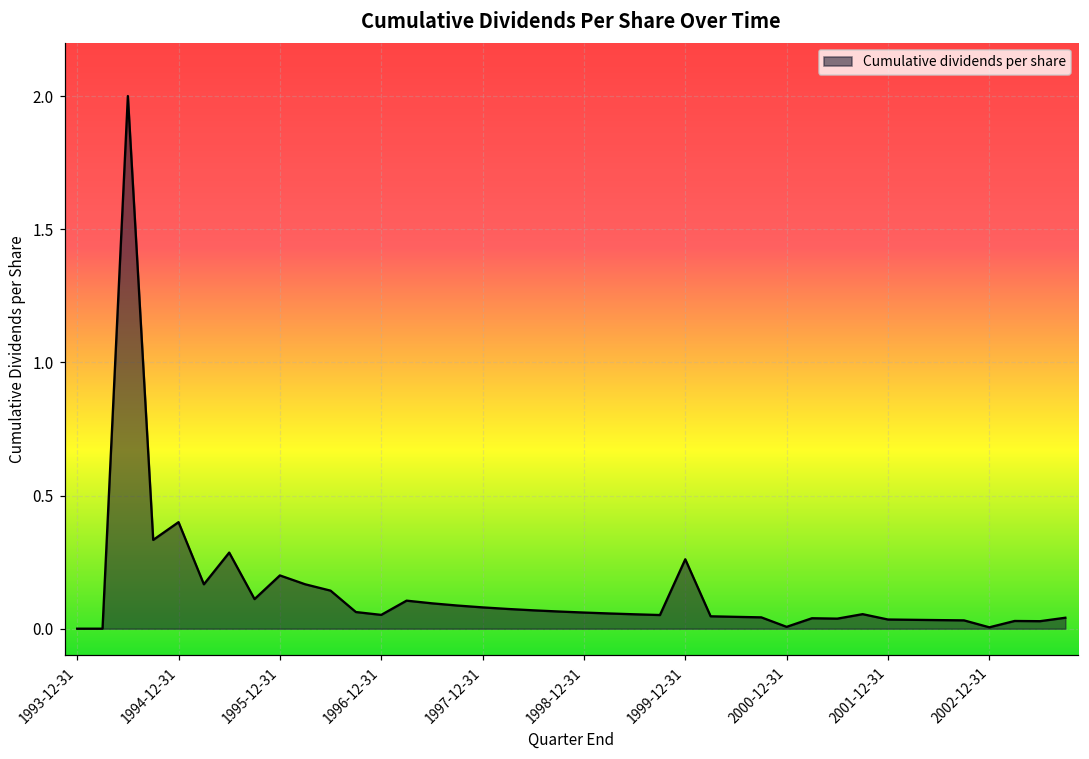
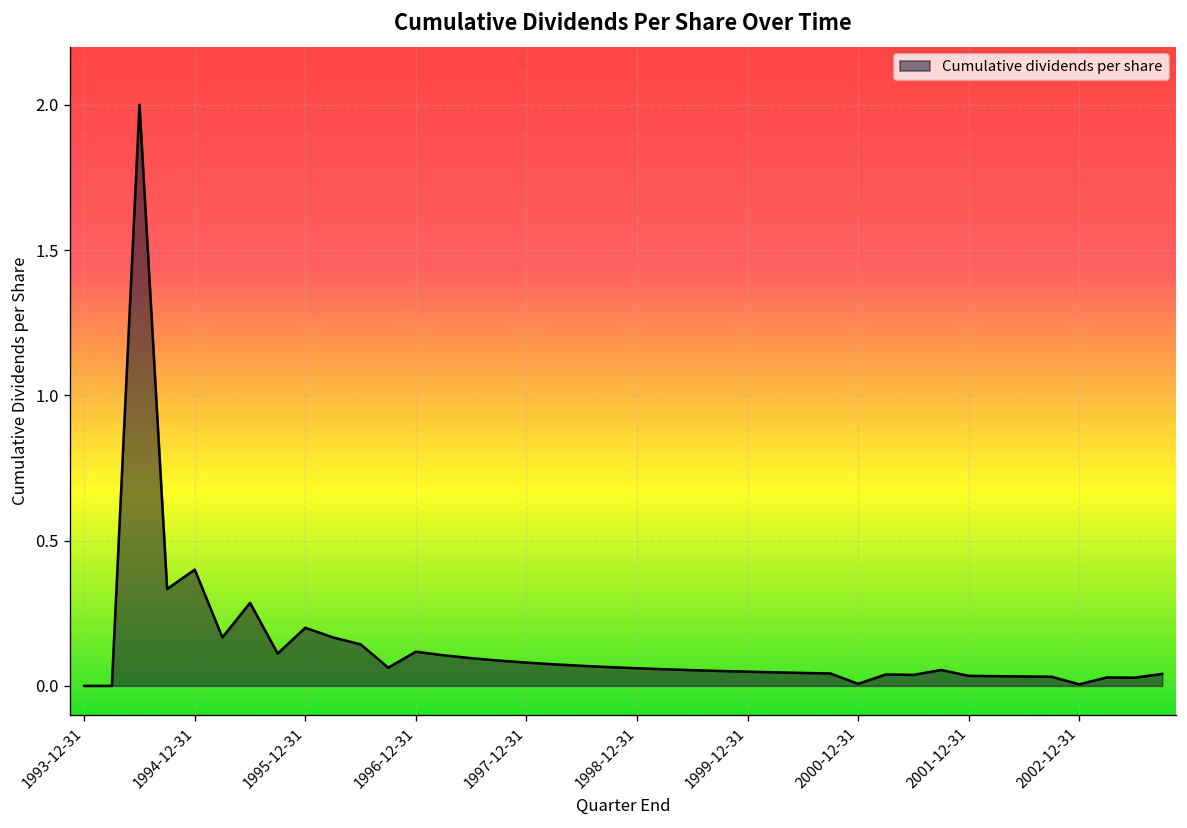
  {
    "1993-12-31": 0.00,
    "1994-12-31": 0.40,
    "1995-12-31": 0.20,
-   "1996-12-31": 0.05,
+   "1996-12-31": 0.12,
    "1997-12-31": 0.08,
    "1998-12-31": 0.06,
-   "1999-12-31": 0.26,
+   "1999-12-31": 0.05,
    "2000-12-31": 0.01,
    "2001-12-31": 0.03,
    "2002-12-31": 0.01
  }
